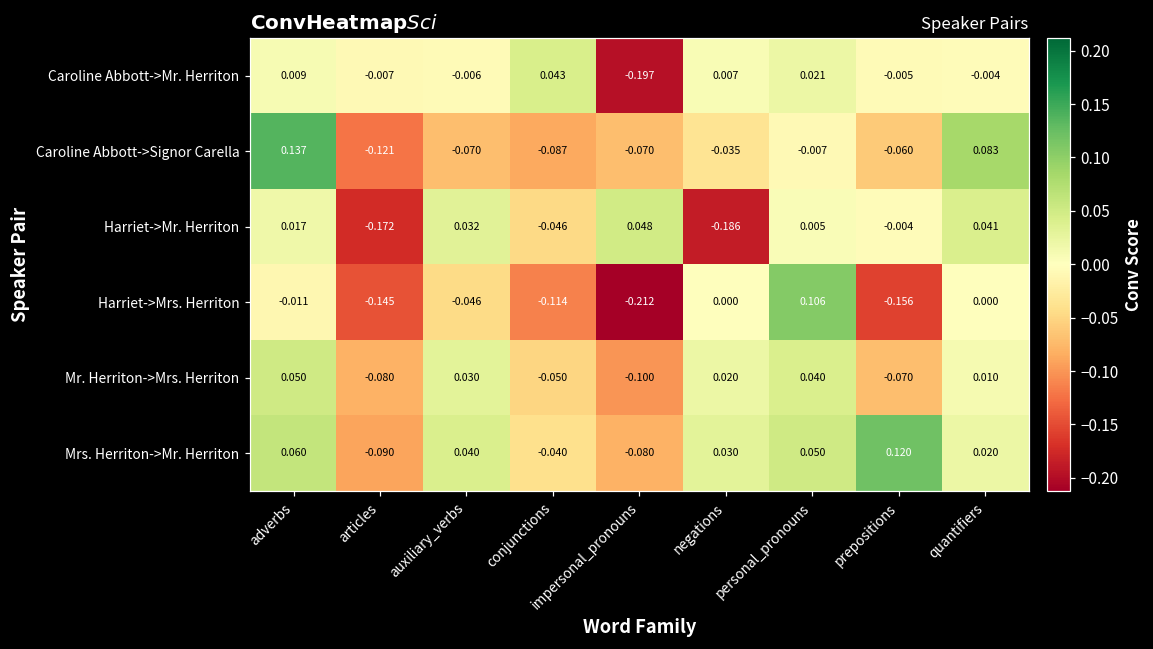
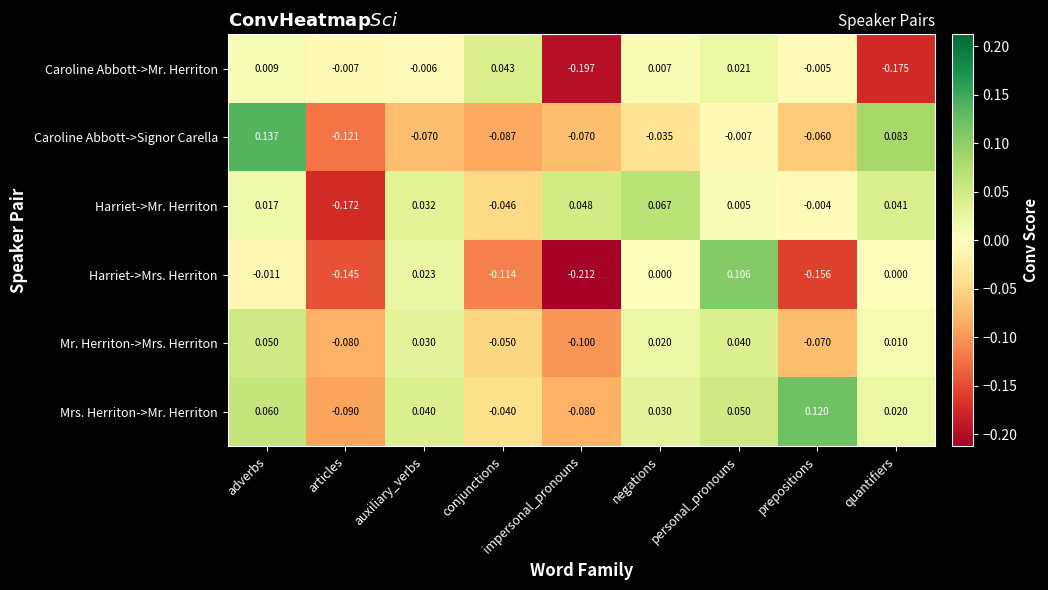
  {
    "Caroline Abbott->Mr. Herriton": {
      "adverbs": 0.009,
      "articles": -0.007,
      "auxiliary_verbs": -0.006,
      "conjunctions": 0.043,
      "impersonal_pronouns": -0.197,
      "negations": 0.007,
      "personal_pronouns": 0.021,
      "prepositions": -0.005,
-     "quantifiers": -0.004
+     "quantifiers": -0.175
    },
    "Caroline Abbott->Signor Carella": {
      "adverbs": 0.137,
      "articles": -0.121,
      "auxiliary_verbs": -0.070,
      "conjunctions": -0.087,
      "impersonal_pronouns": -0.070,
      "negations": -0.035,
      "personal_pronouns": -0.007,
      "prepositions": -0.060,
      "quantifiers": 0.083
    },
    "Harriet->Mr. Herriton": {
      "adverbs": 0.017,
      "articles": -0.172,
      "auxiliary_verbs": 0.032,
      "conjunctions": -0.046,
      "impersonal_pronouns": 0.048,
-     "negations": -0.186,
+     "negations": 0.067,
      "personal_pronouns": 0.005,
      "prepositions": -0.004,
      "quantifiers": 0.041
    },
    "Harriet->Mrs. Herriton": {
      "adverbs": -0.011,
      "articles": -0.145,
-     "auxiliary_verbs": -0.046,
+     "auxiliary_verbs": 0.023,
      "conjunctions": -0.114,
      "impersonal_pronouns": -0.212,
      "negations": 0.000,
      "personal_pronouns": 0.106,
      "prepositions": -0.156,
      "quantifiers": 0.000
    },
    "Mr. Herriton->Mrs. Herriton": {
      "adverbs": 0.050,
      "articles": -0.080,
      "auxiliary_verbs": 0.030,
      "conjunctions": -0.050,
      "impersonal_pronouns": -0.100,
      "negations": 0.020,
      "personal_pronouns": 0.040,
      "prepositions": -0.070,
      "quantifiers": 0.010
    },
    "Mrs. Herriton->Mr. Herriton": {
      "adverbs": 0.060,
      "articles": -0.090,
      "auxiliary_verbs": 0.040,
      "conjunctions": -0.040,
      "impersonal_pronouns": -0.080,
      "negations": 0.030,
      "personal_pronouns": 0.050,
      "prepositions": 0.120,
      "quantifiers": 0.020
    }
  }
